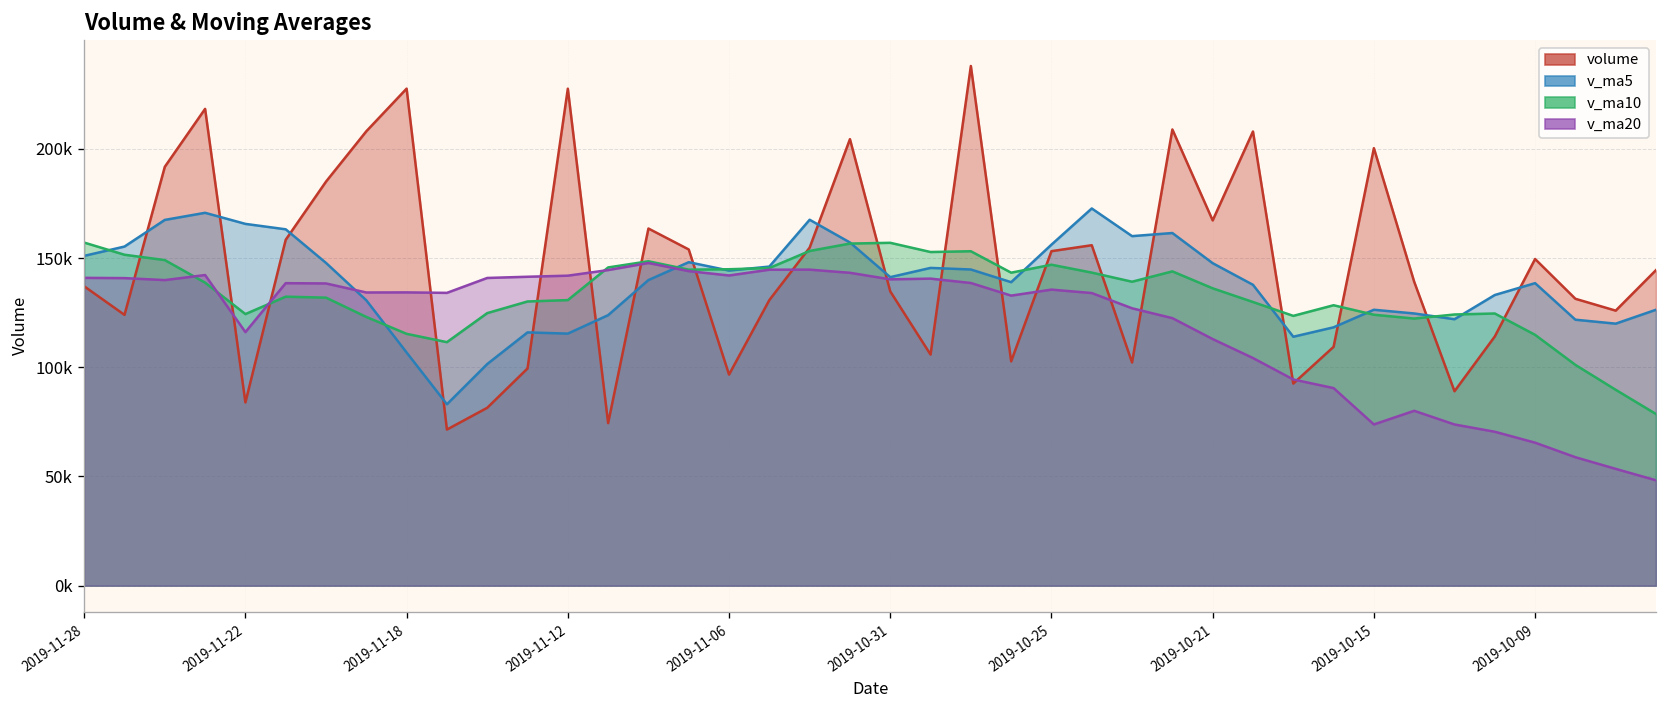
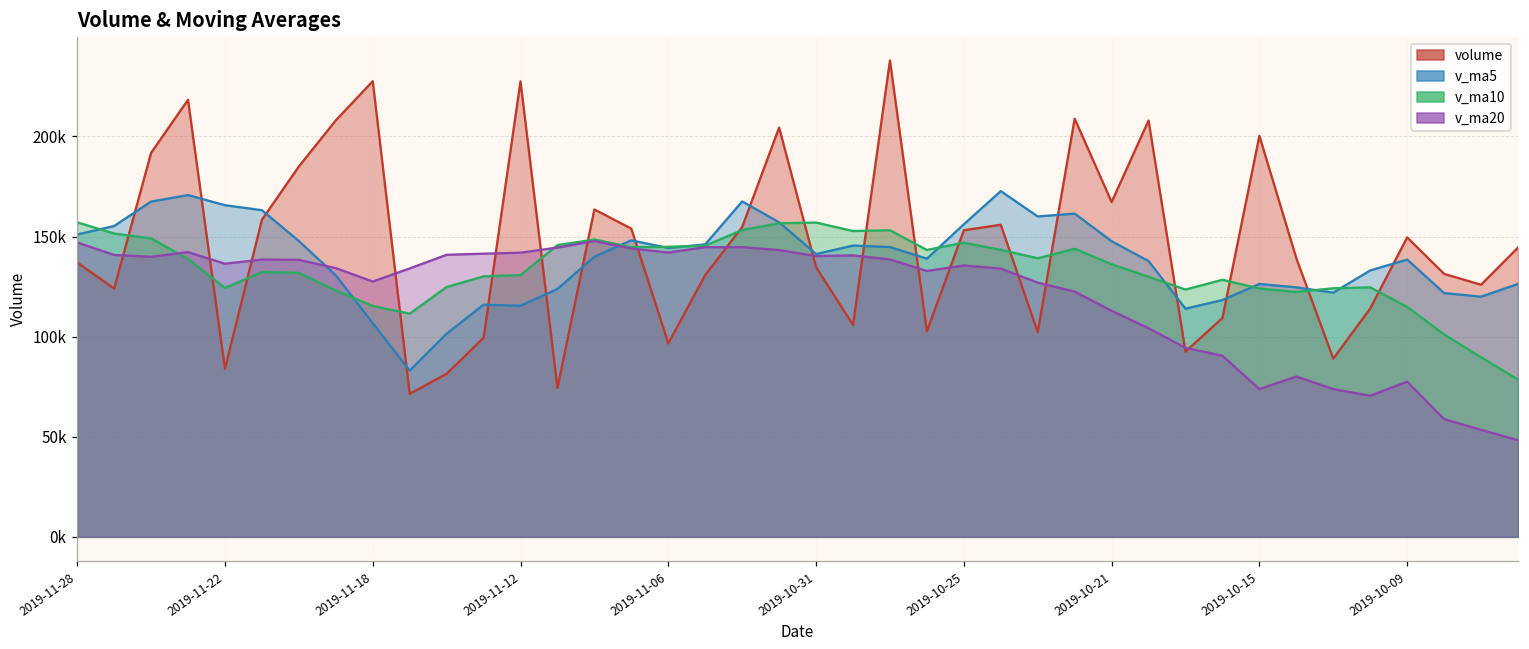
  {
    "volume": {
      "2019-11-28": 137000,
      "2019-11-22": 84000,
      "2019-11-18": 228000,
      "2019-11-12": 228000,
      "2019-11-06": 97000,
      "2019-10-31": 135000,
      "2019-10-25": 153000,
      "2019-10-21": 167000,
      "2019-10-15": 200000,
      "2019-10-09": 150000
    },
    "v_ma20": {
-     "2019-11-28": 141000,
-     "2019-11-22": 116000,
-     "2019-11-18": 134000,
+     "2019-11-28": 147000,
+     "2019-11-22": 136000,
+     "2019-11-18": 128000,
      "2019-11-12": 142000,
      "2019-11-06": 142000,
      "2019-10-25": 136000,
      "2019-10-21": 113000,
      "2019-10-15": 74000,
-     "2019-10-09": 65000
+     "2019-10-09": 78000
    }
  }
